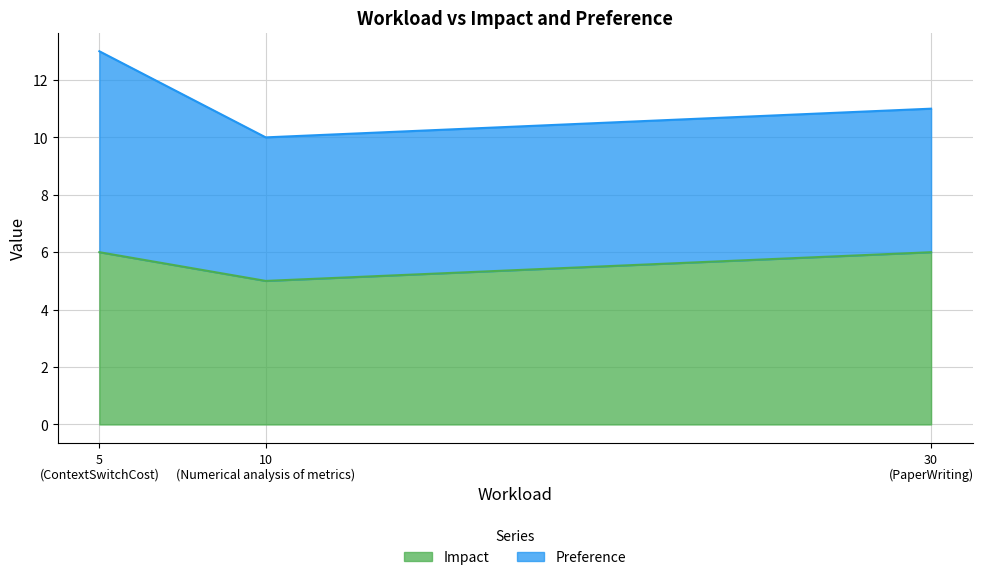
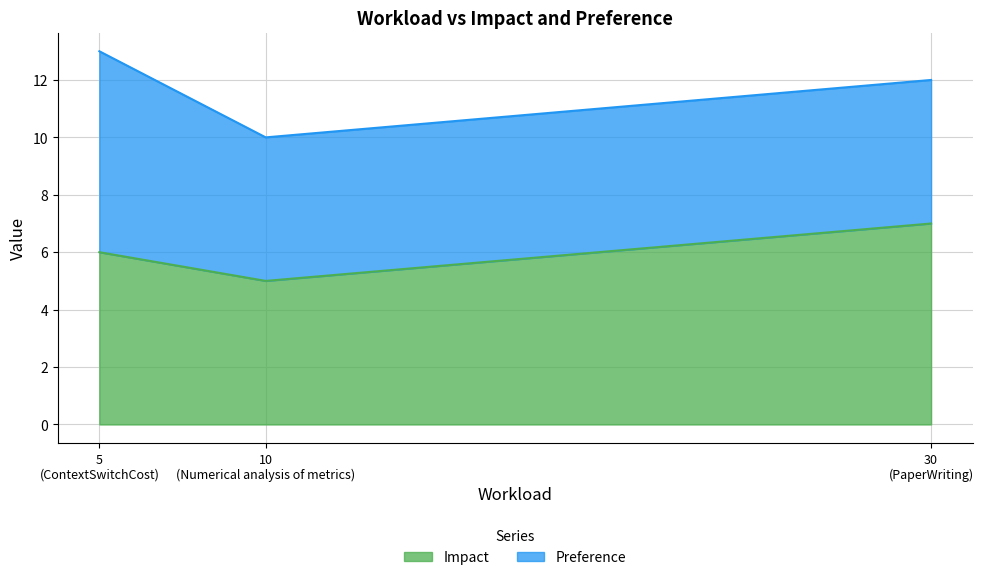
  {
    "Impact": {
      "5 (ContextSwitchCost)": 6,
      "10 (Numerical analysis of metrics)": 5,
-     "30 (PaperWriting)": 6
+     "30 (PaperWriting)": 7
    },
    "Preference": {
      "5 (ContextSwitchCost)": 7,
      "10 (Numerical analysis of metrics)": 5,
      "30 (PaperWriting)": 5
    }
  }
